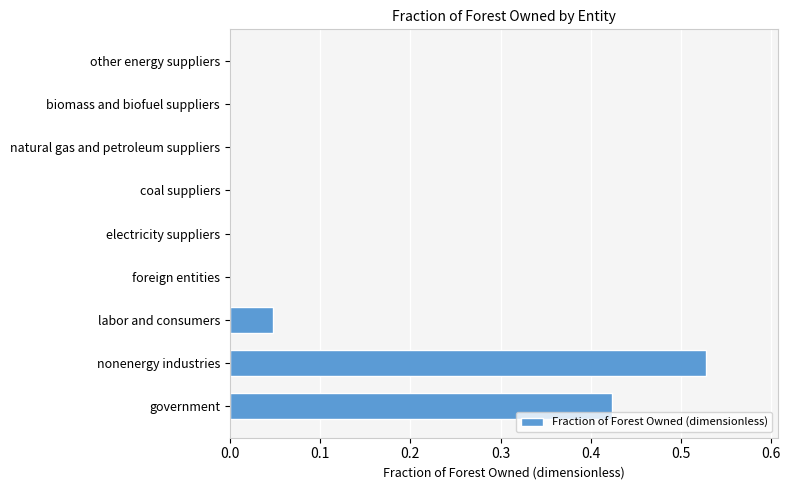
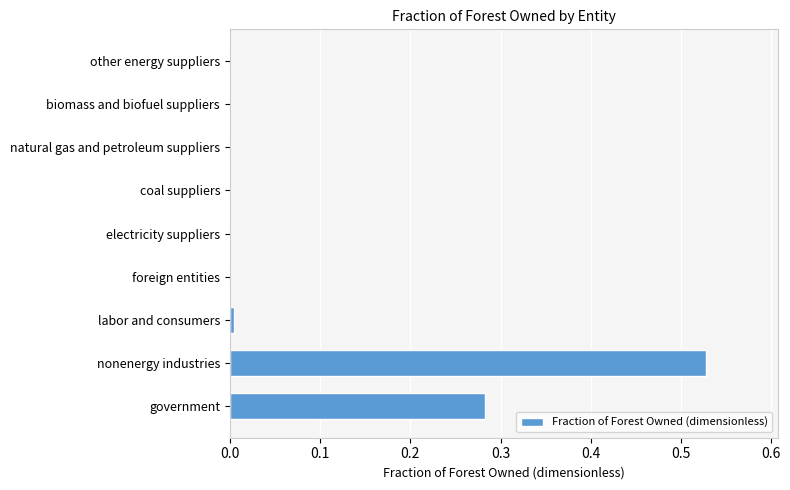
  {
    "other energy suppliers": 0.00,
    "biomass and biofuel suppliers": 0.00,
    "natural gas and petroleum suppliers": 0.00,
    "coal suppliers": 0.00,
    "electricity suppliers": 0.00,
    "foreign entities": 0.00,
-   "labor and consumers": 0.05,
+   "labor and consumers": 0.00,
    "nonenergy industries": 0.53,
-   "government": 0.42
+   "government": 0.28
  }
